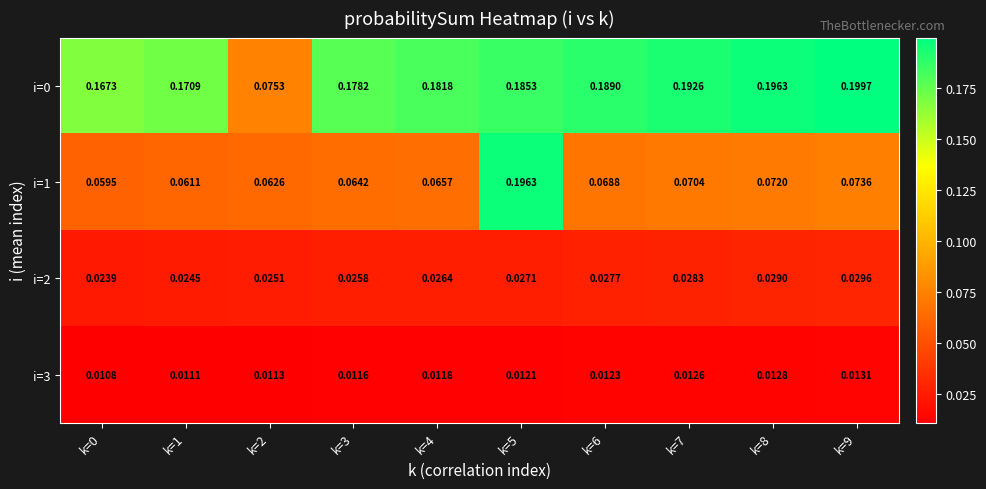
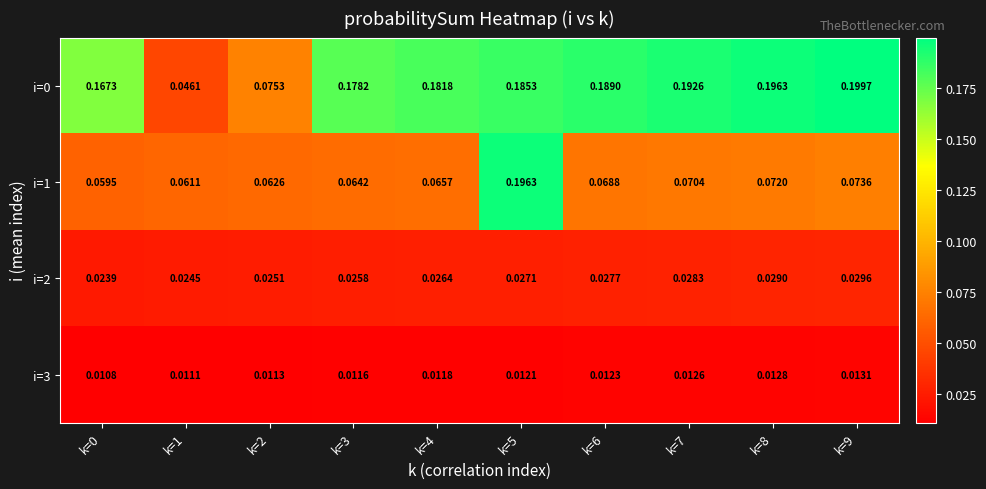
  {
    "i=0": {
      "k=0": 0.1673,
-     "k=1": 0.1709,
+     "k=1": 0.0461,
      "k=2": 0.0753,
      "k=3": 0.1782,
      "k=4": 0.1818,
      "k=5": 0.1853,
      "k=6": 0.1890,
      "k=7": 0.1926,
      "k=8": 0.1963,
      "k=9": 0.1997
    },
    "i=1": {
      "k=0": 0.0595,
      "k=1": 0.0611,
      "k=2": 0.0626,
      "k=3": 0.0642,
      "k=4": 0.0657,
      "k=5": 0.1963,
      "k=6": 0.0688,
      "k=7": 0.0704,
      "k=8": 0.0720,
      "k=9": 0.0736
    },
    "i=2": {
      "k=0": 0.0239,
      "k=1": 0.0245,
      "k=2": 0.0251,
      "k=3": 0.0258,
      "k=4": 0.0264,
      "k=5": 0.0271,
      "k=6": 0.0277,
      "k=7": 0.0283,
      "k=8": 0.0290,
      "k=9": 0.0296
    },
    "i=3": {
      "k=0": 0.0108,
      "k=1": 0.0111,
      "k=2": 0.0113,
      "k=3": 0.0116,
      "k=4": 0.0118,
      "k=5": 0.0121,
      "k=6": 0.0123,
      "k=7": 0.0126,
      "k=8": 0.0128,
      "k=9": 0.0131
    }
  }
